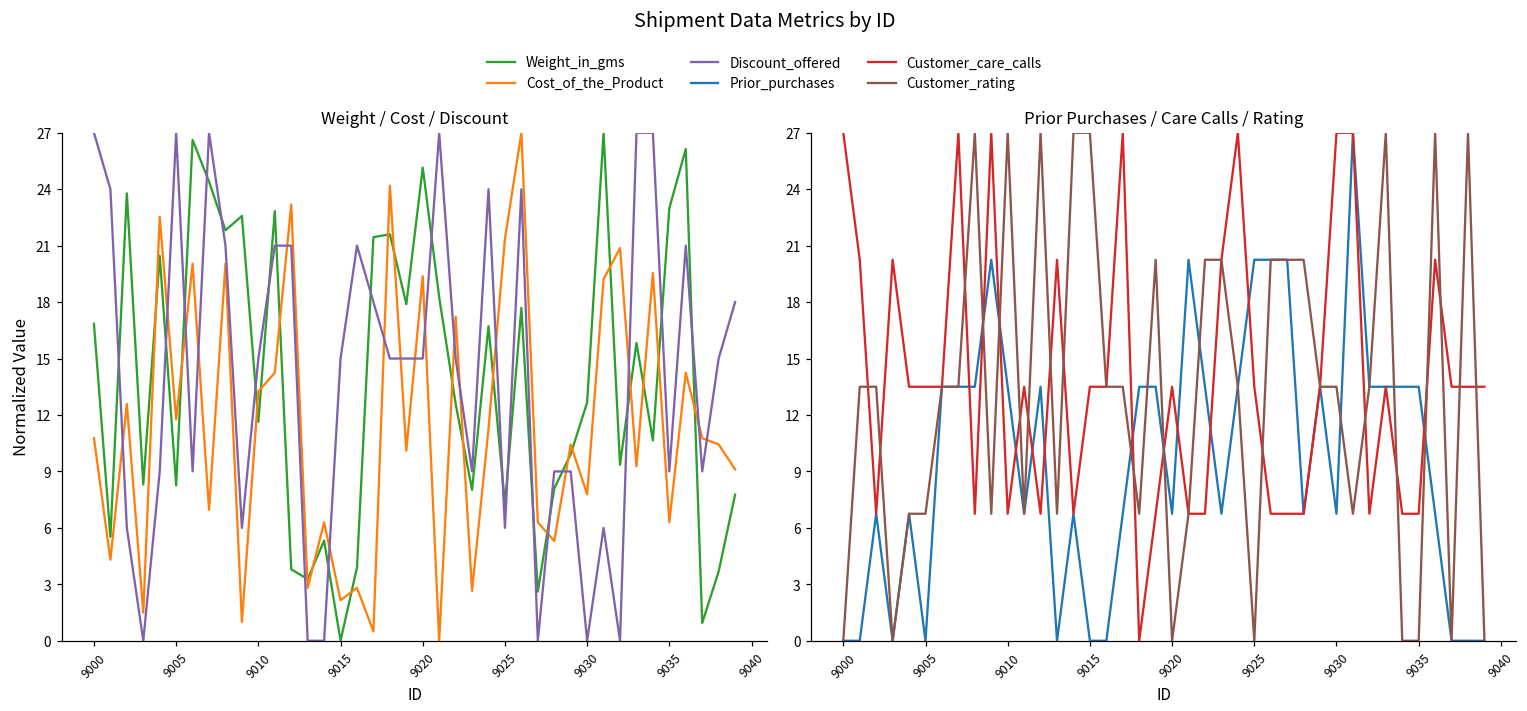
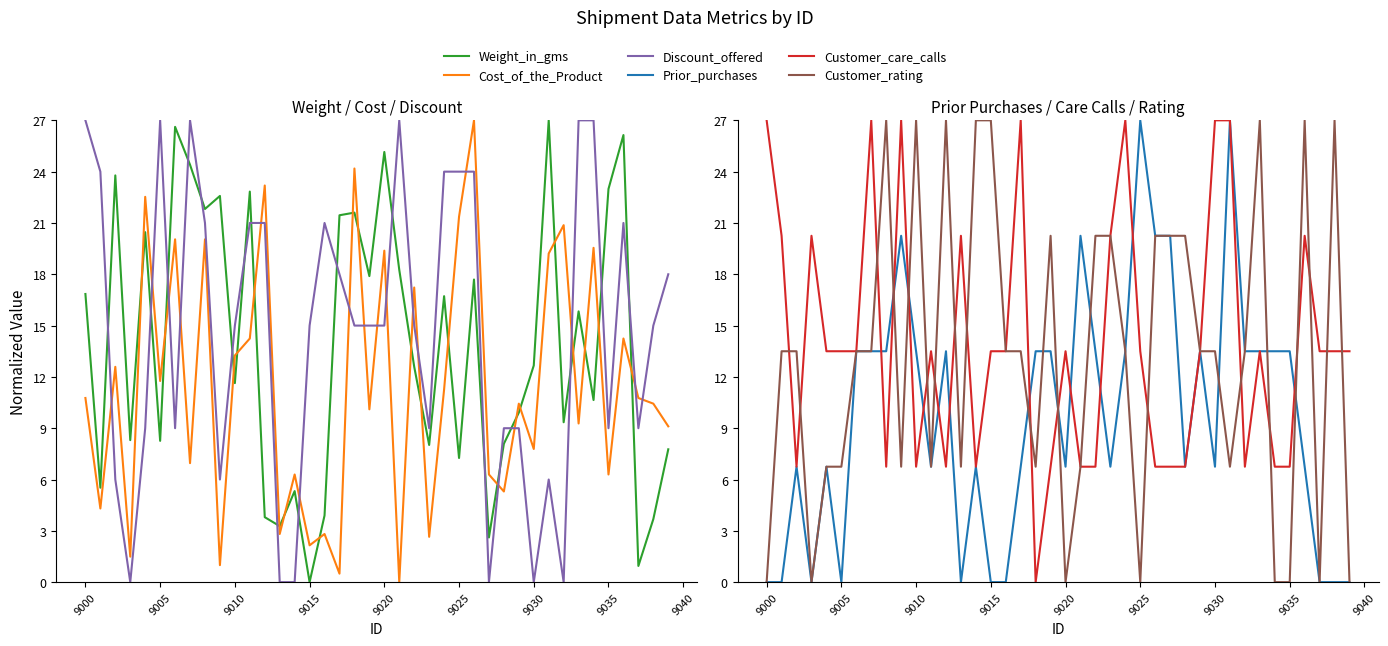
  {
    "Weight / Cost / Discount": {
      "Weight_in_gms": {
        "9000": 16.8,
        "9005": 8.3,
        "9010": 11.6,
        "9015": 0.0,
        "9020": 25.2,
        "9025": 7.3,
        "9030": 12.7,
        "9035": 23.0
      },
      "Cost_of_the_Product": {
        "9000": 10.8,
        "9005": 11.8,
        "9010": 13.3,
        "9015": 2.2,
        "9020": 19.4,
        "9025": 21.4,
        "9030": 7.8,
        "9035": 6.3
      },
      "Discount_offered": {
        "9000": 27.0,
        "9005": 27.0,
        "9010": 15.0,
        "9015": 15.0,
        "9020": 15.0,
-       "9025": 6.0,
+       "9025": 24.0,
        "9030": 0.0,
        "9035": 9.0
      }
    },
    "Prior Purchases / Care Calls / Rating": {
      "Prior_purchases": {
        "9005": 0.0,
        "9010": 13.5,
        "9015": 0.0,
        "9020": 6.8,
-       "9025": 20.3,
+       "9025": 27.0,
        "9030": 6.8,
        "9035": 13.5
      },
      "Customer_care_calls": {
        "9000": 27.0,
        "9005": 13.5,
        "9010": 6.8,
        "9015": 13.5,
        "9020": 13.5,
        "9025": 13.5,
        "9030": 27.0,
        "9035": 6.8
      },
      "Customer_rating": {
        "9005": 6.8,
        "9010": 27.0,
        "9015": 27.0,
        "9020": 0.0,
        "9025": 0.0,
        "9030": 13.5,
        "9035": 0.0
      }
    }
  }
